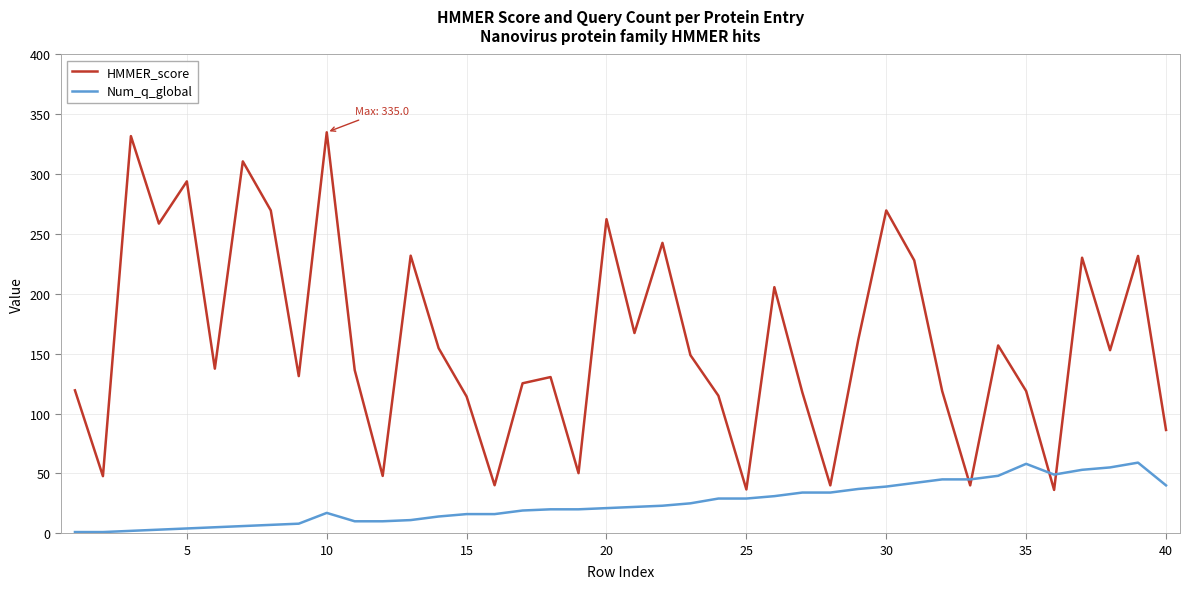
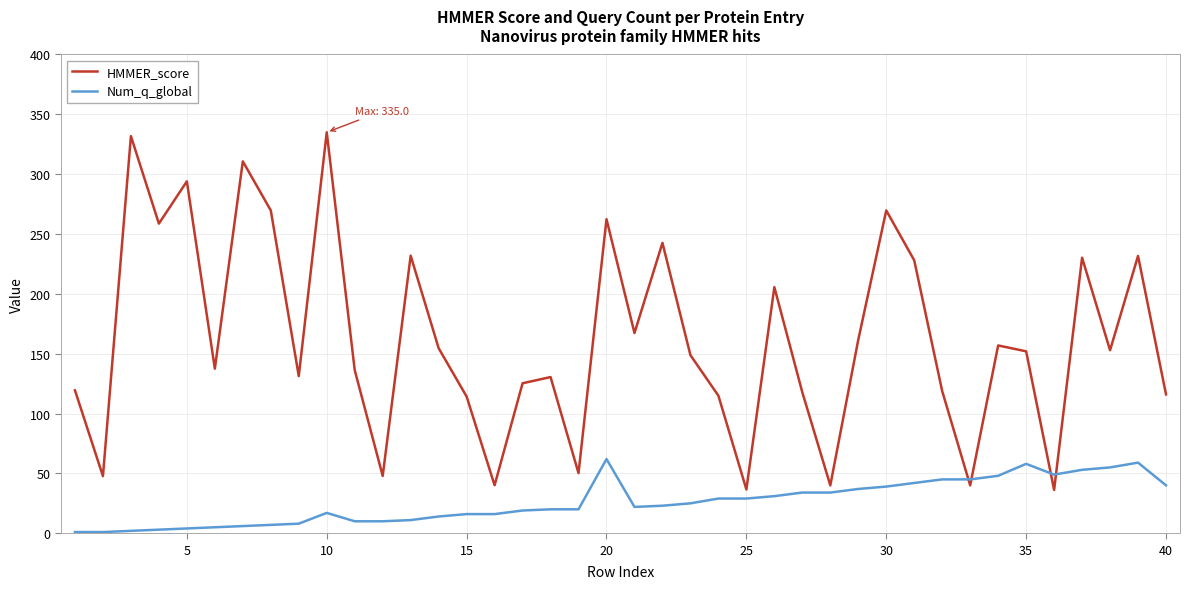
  {
    "HMMER_score": {
      "5": 294,
      "15": 114,
      "20": 262,
      "25": 37,
      "30": 270,
-     "35": 119,
-     "40": 86
+     "35": 152,
+     "40": 116
    },
    "Num_q_global": {
      "5": 4,
      "10": 17,
      "15": 16,
-     "20": 21,
+     "20": 62,
      "25": 29,
      "30": 39,
      "35": 58,
      "40": 40
    }
  }
